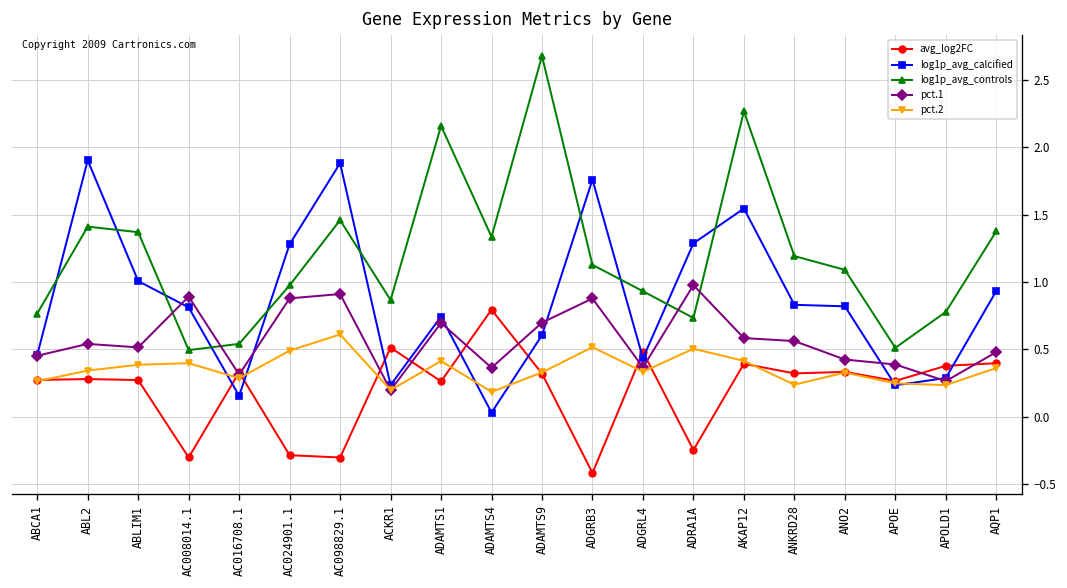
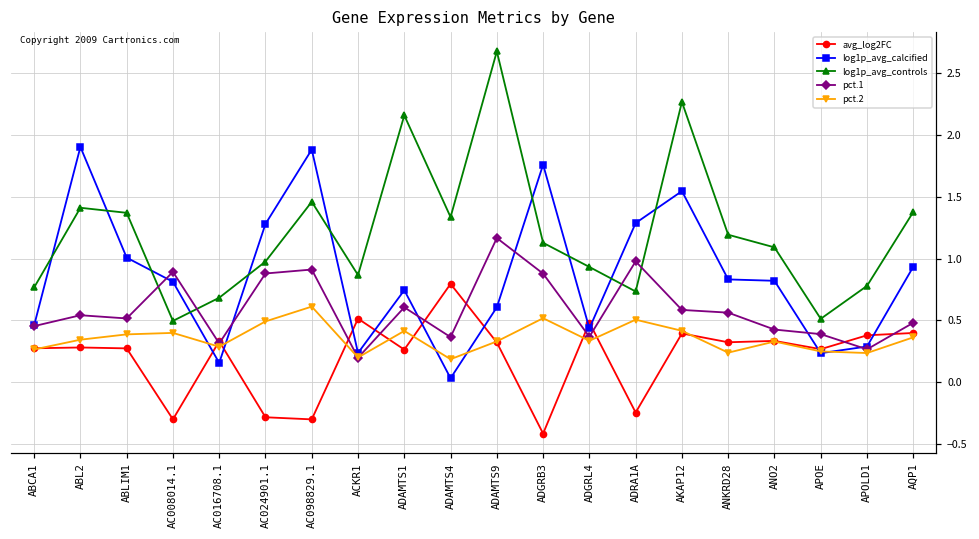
  {
    "avg_log2FC": {
      "ABL2": 0.28,
      "ABLIM1": 0.27,
      "AC008014.1": -0.30,
      "AC024901.1": -0.29,
      "AC098829.1": -0.30,
      "ACKR1": 0.51,
      "ADAMTS1": 0.26,
      "ADAMTS4": 0.79,
      "ADGRB3": -0.42,
      "ADGRL4": 0.48,
      "ADRA1A": -0.25,
      "ANKRD28": 0.32,
      "APOLD1": 0.38,
      "AQP1": 0.40
    },
    "log1p_avg_calcified": {
      "ABL2": 1.90,
      "ABLIM1": 1.01,
      "AC008014.1": 0.81,
      "AC016708.1": 0.16,
      "AC024901.1": 1.28,
      "AC098829.1": 1.88,
      "ACKR1": 0.24,
      "ADAMTS1": 0.74,
      "ADAMTS4": 0.03,
      "ADAMTS9": 0.61,
      "ADGRB3": 1.76,
      "ADGRL4": 0.43,
      "ADRA1A": 1.29,
      "AKAP12": 1.55,
      "ANKRD28": 0.83,
      "ANO2": 0.82,
      "APOLD1": 0.29,
      "AQP1": 0.93
    },
    "log1p_avg_controls": {
      "ABCA1": 0.77,
      "ABL2": 1.41,
      "ABLIM1": 1.37,
      "AC008014.1": 0.50,
-     "AC016708.1": 0.54,
+     "AC016708.1": 0.68,
      "AC024901.1": 0.98,
      "AC098829.1": 1.46,
      "ACKR1": 0.87,
      "ADAMTS1": 2.16,
      "ADAMTS4": 1.34,
      "ADAMTS9": 2.68,
      "ADGRB3": 1.13,
      "ADGRL4": 0.93,
      "ADRA1A": 0.73,
      "AKAP12": 2.27,
      "ANKRD28": 1.19,
      "ANO2": 1.09,
      "APOE": 0.51,
      "APOLD1": 0.78,
      "AQP1": 1.38
    },
    "pct.1": {
      "ABL2": 0.54,
      "ABLIM1": 0.52,
      "AC008014.1": 0.89,
      "AC024901.1": 0.88,
      "AC098829.1": 0.91,
-     "ADAMTS1": 0.70,
+     "ADAMTS1": 0.61,
      "ADAMTS4": 0.36,
-     "ADAMTS9": 0.70,
+     "ADAMTS9": 1.17,
      "ADGRB3": 0.88,
      "ADGRL4": 0.37,
      "ADRA1A": 0.98,
      "AKAP12": 0.58,
      "ANKRD28": 0.56,
      "ANO2": 0.43,
      "APOE": 0.39,
      "APOLD1": 0.27,
      "AQP1": 0.48
    },
    "pct.2": {
      "ABL2": 0.34,
      "ABLIM1": 0.39,
      "AC008014.1": 0.40,
      "AC016708.1": 0.29,
      "AC024901.1": 0.49,
      "AC098829.1": 0.61,
      "ADAMTS1": 0.41,
      "ADAMTS4": 0.19,
      "ADGRB3": 0.52,
      "ADGRL4": 0.33,
      "ADRA1A": 0.51,
      "ANKRD28": 0.24,
      "APOLD1": 0.24,
      "AQP1": 0.36
    }
  }
